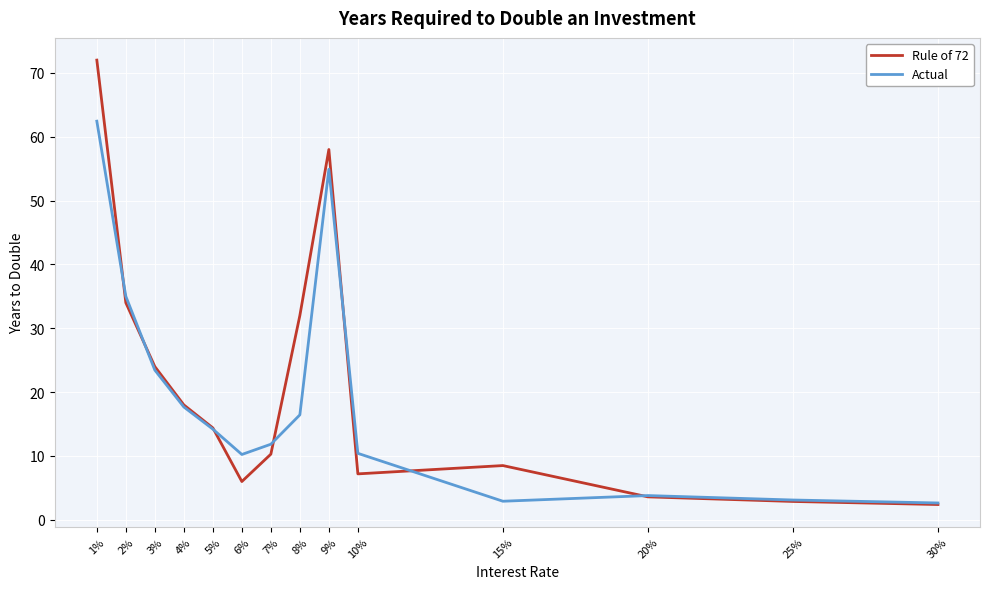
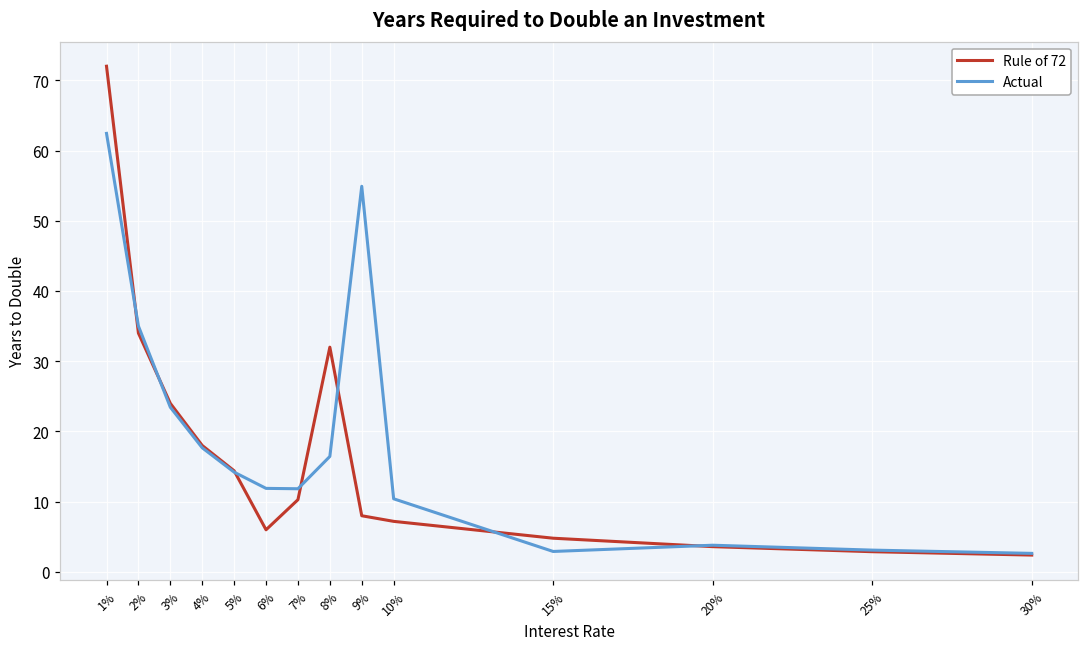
  {
    "Rule of 72": {
      "1%": 72,
      "2%": 34,
      "3%": 24,
      "6%": 6,
      "7%": 10,
      "8%": 32,
-     "9%": 58,
+     "9%": 8,
      "10%": 7,
-     "15%": 9
+     "15%": 5
    },
    "Actual": {
      "1%": 62,
      "2%": 35,
      "3%": 23,
-     "6%": 10,
+     "6%": 12,
      "7%": 12,
      "8%": 16,
      "9%": 55,
      "10%": 10,
      "15%": 3
    }
  }
